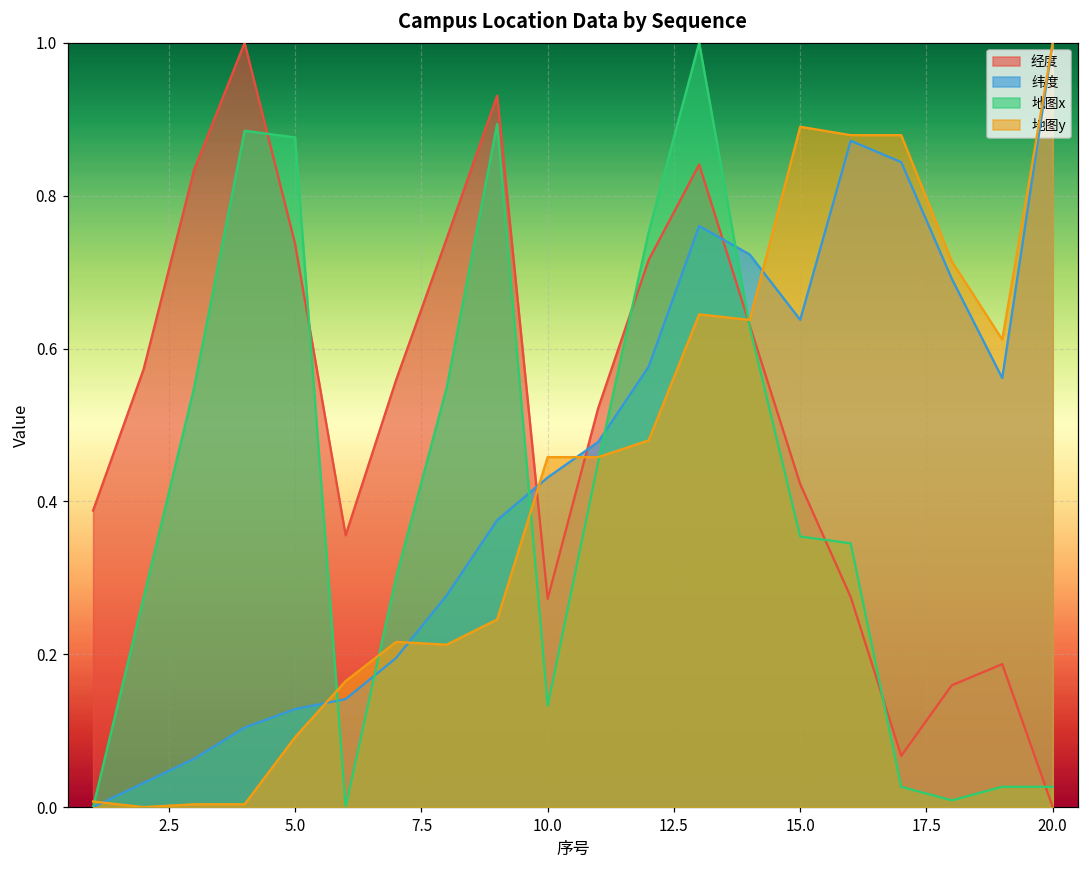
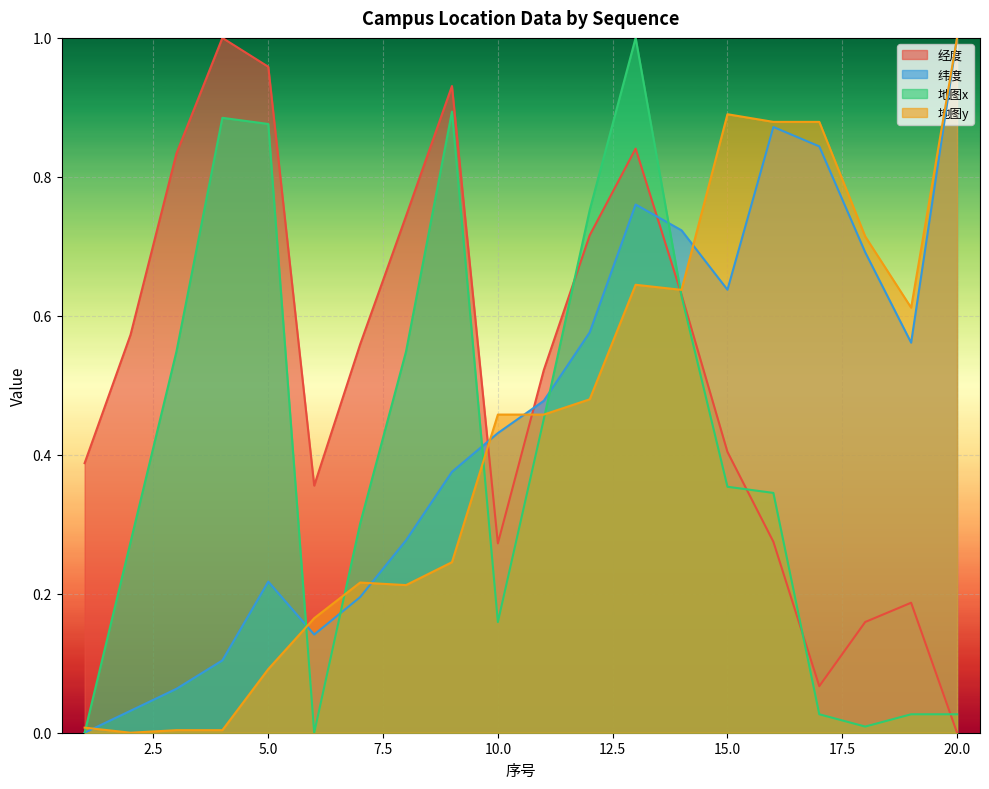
  {
    "经度": {
-     "5.0": 0.74,
+     "5.0": 0.96,
      "10.0": 0.27,
-     "15.0": 0.42,
+     "15.0": 0.40,
      "20.0": 0.00
    },
    "纬度": {
-     "5.0": 0.13,
+     "5.0": 0.22,
      "10.0": 0.43,
      "15.0": 0.64
    },
    "地图x": {
      "5.0": 0.88,
-     "10.0": 0.13,
+     "10.0": 0.16,
      "15.0": 0.35,
      "20.0": 0.03
    },
    "地图y": {
      "5.0": 0.09,
      "10.0": 0.46,
      "15.0": 0.89
    }
  }
